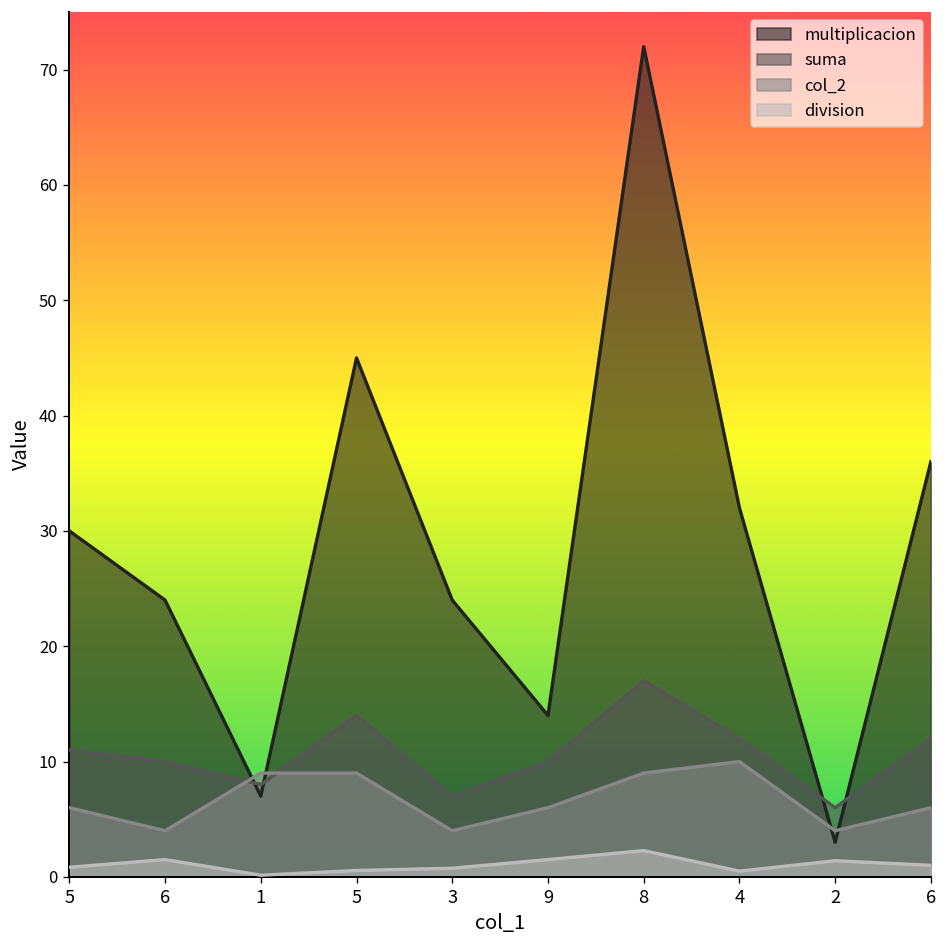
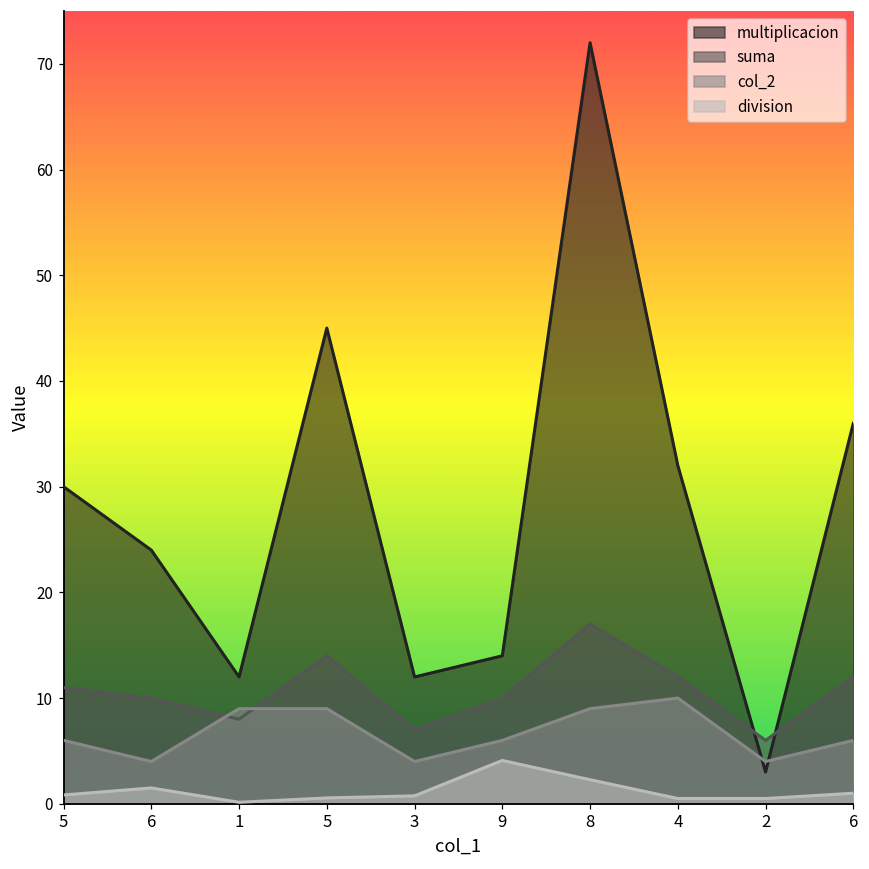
  {
    "multiplicacion": {
-     "1": 7,
-     "3": 24,
+     "1": 12,
+     "3": 12,
      "9": 14,
      "8": 72,
      "4": 32,
      "2": 3
    },
    "suma": {
      "1": 8,
      "3": 7,
      "9": 10,
      "8": 17,
      "4": 12,
      "2": 6
    },
    "col_2": {
      "1": 9,
      "3": 4,
      "9": 6,
      "8": 9,
      "4": 10,
      "2": 4
    },
    "division": {
      "1": 0,
      "3": 1,
-     "9": 2,
+     "9": 4,
      "8": 2,
      "4": 1,
-     "2": 1.4
+     "2": 0.5
    }
  }
